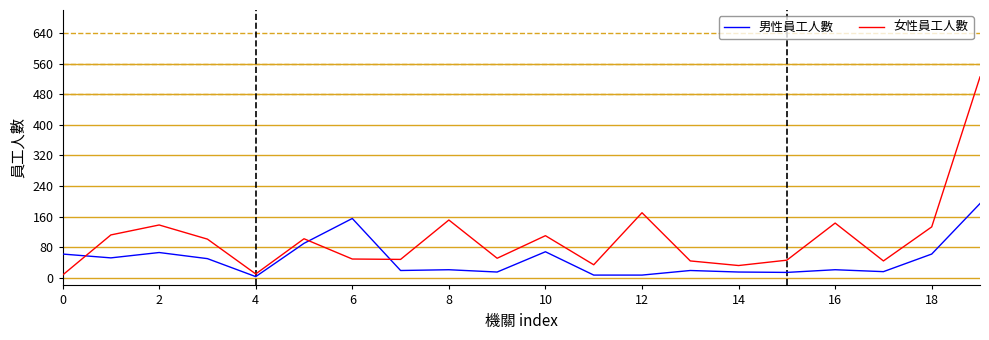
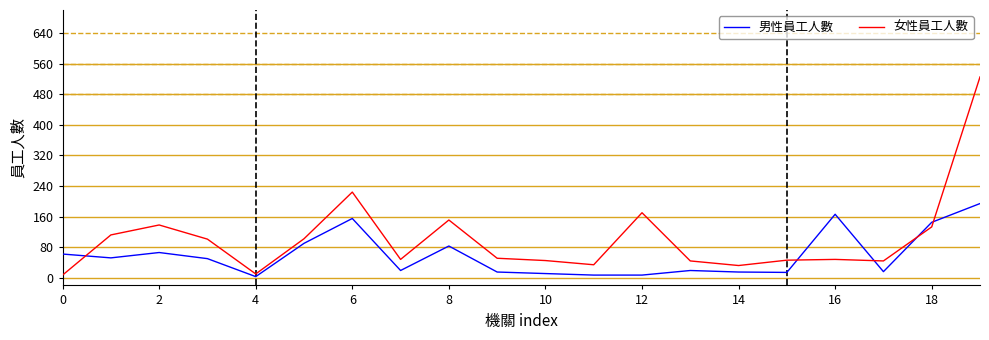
  {
    "男性員工人數": {
      "0": 60,
      "2": 70,
      "4": 0,
      "6": 160,
-     "8": 20,
-     "10": 70,
+     "8": 80,
+     "10": 10,
      "12": 10,
      "14": 20,
-     "16": 20,
-     "18": 60
+     "16": 170,
+     "18": 150
    },
    "女性員工人數": {
      "0": 10,
      "2": 140,
      "4": 10,
-     "6": 50,
+     "6": 220,
      "8": 150,
-     "10": 110,
+     "10": 50,
      "12": 170,
      "14": 30,
-     "16": 140,
+     "16": 50,
      "18": 130
    }
  }
